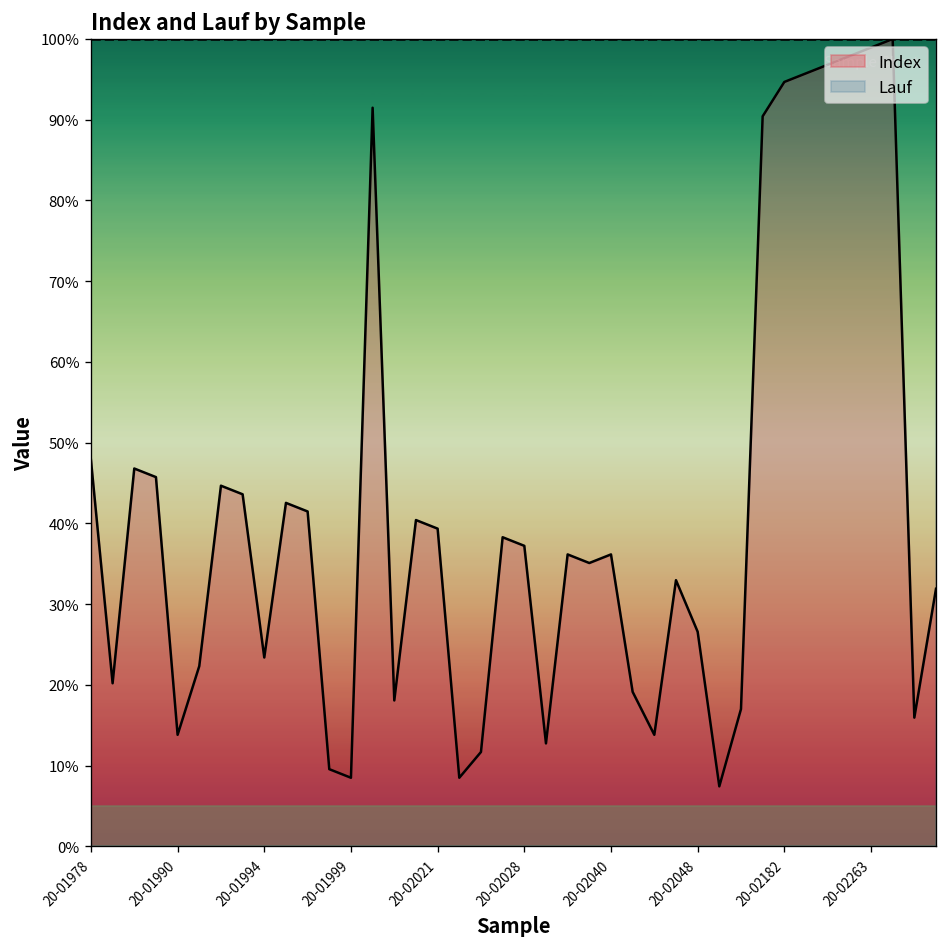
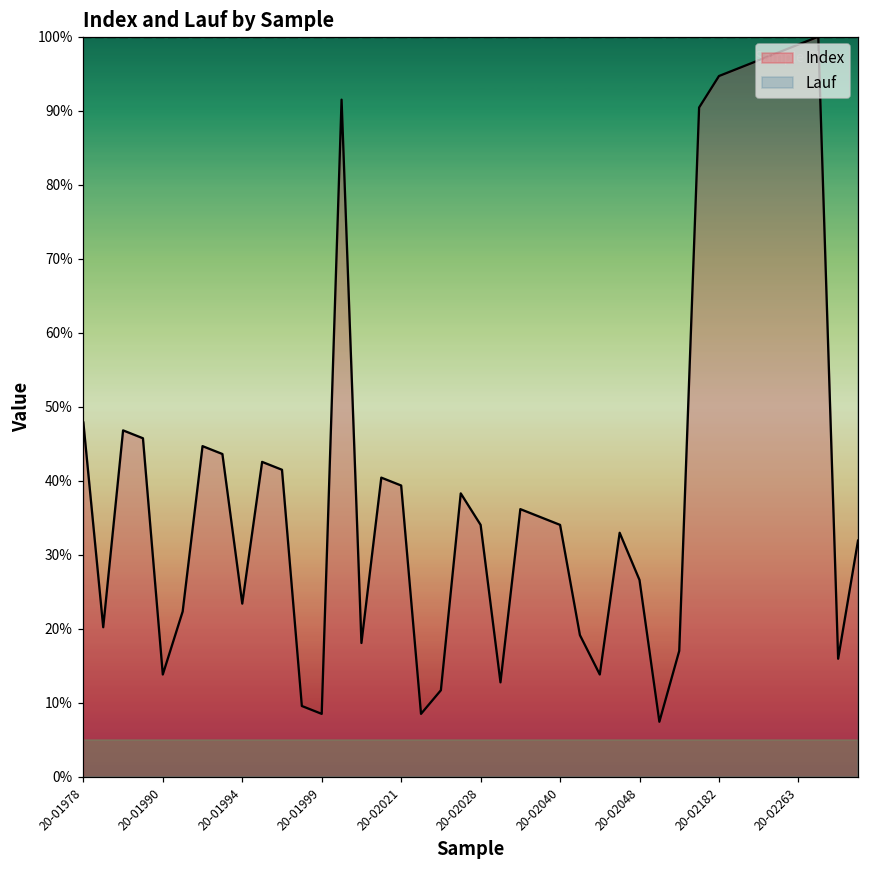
  {
    "Index": {
      "20-01978": "48%",
      "20-01990": "14%",
      "20-01994": "23%",
      "20-01999": "9%",
      "20-02021": "39%",
-     "20-02028": "37%",
-     "20-02040": "36%",
+     "20-02028": "34%",
+     "20-02040": "34%",
      "20-02048": "27%",
      "20-02182": "95%"
    },
    "Lauf": {
      "20-01978": "100%",
      "20-01990": "100%",
      "20-01994": "100%",
      "20-01999": "100%",
      "20-02021": "100%",
      "20-02028": "100%",
      "20-02040": "100%",
      "20-02048": "100%",
      "20-02182": "100%",
      "20-02263": "100%"
    }
  }
